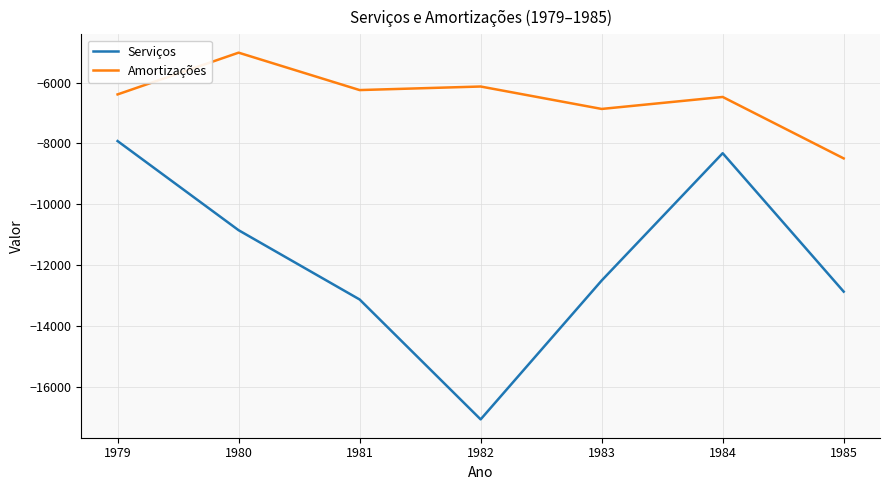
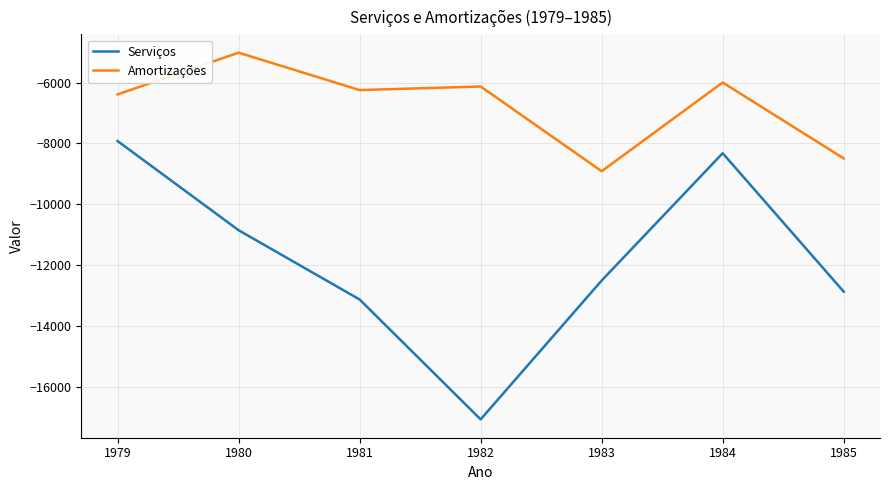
  {
    "Serviços": {
      "1979": -7900,
      "1980": -10900,
      "1981": -13100,
      "1982": -17100,
      "1983": -12500,
      "1984": -8300,
      "1985": -12900
    },
    "Amortizações": {
      "1979": -6400,
      "1980": -5000,
      "1981": -6200,
      "1982": -6100,
-     "1983": -6900,
-     "1984": -6500,
+     "1983": -8900,
+     "1984": -6000,
      "1985": -8500
    }
  }
